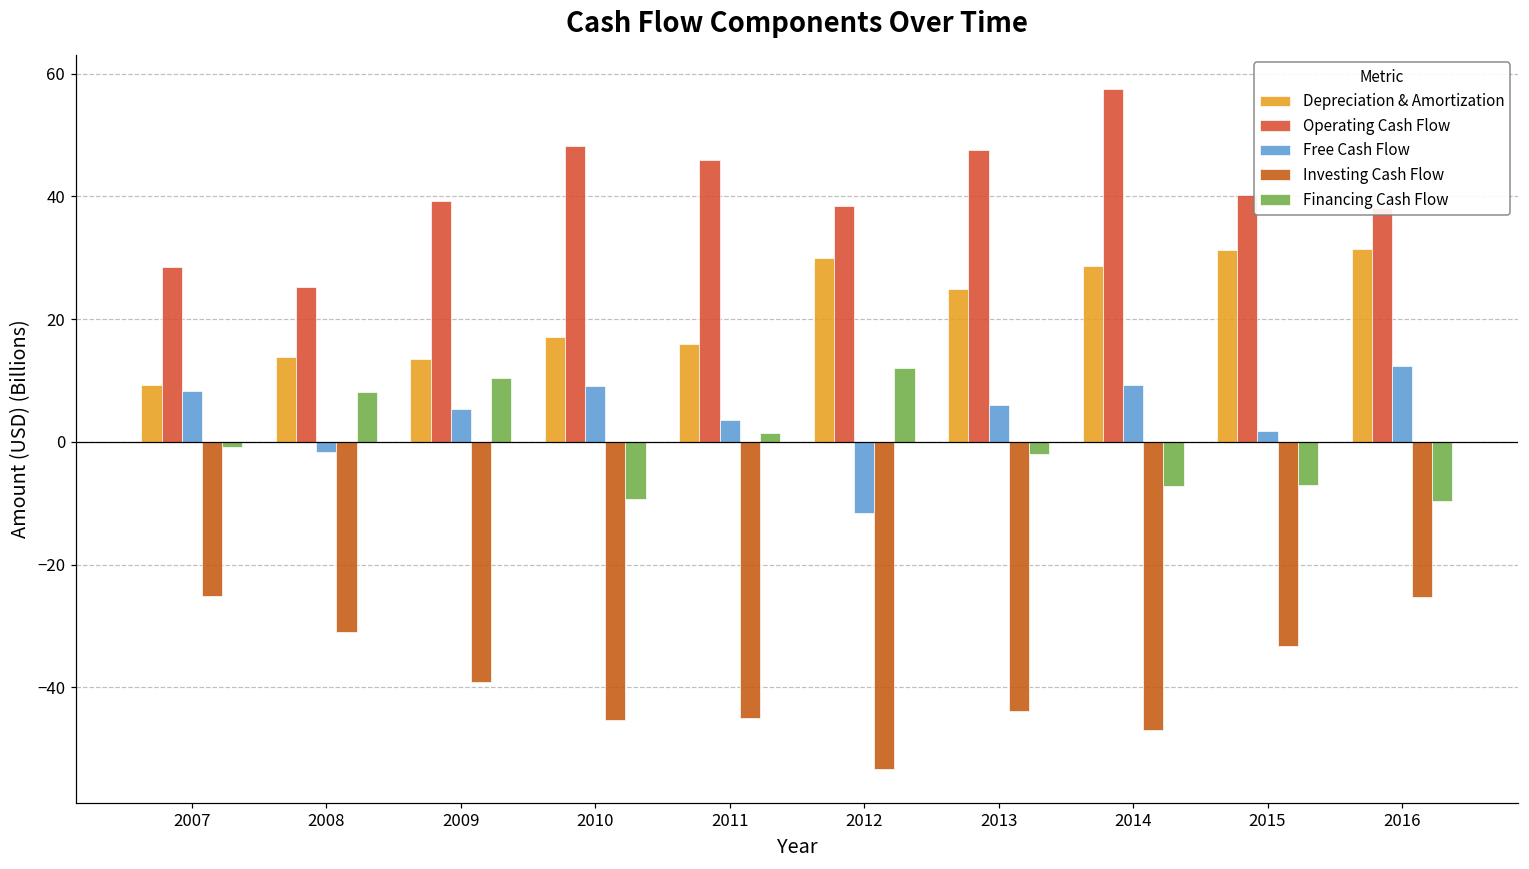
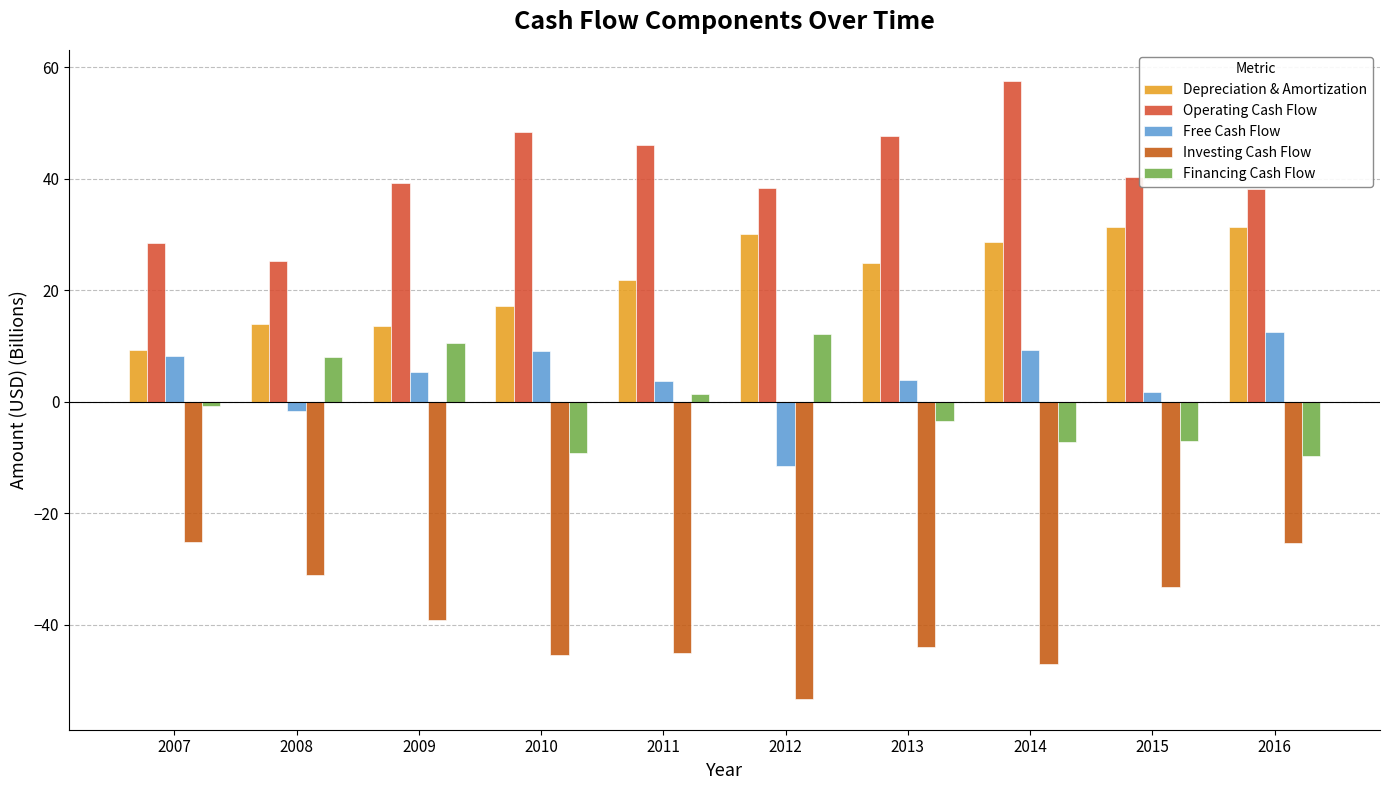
  {
    "Depreciation & Amortization": {
      "2007": 9,
      "2008": 14,
      "2009": 14,
      "2010": 17,
-     "2011": 16,
+     "2011": 22,
      "2012": 30,
      "2013": 25,
      "2014": 29,
      "2015": 31,
      "2016": 31
    },
    "Free Cash Flow": {
      "2007": 8,
      "2008": -2,
      "2009": 5,
      "2010": 9,
      "2011": 4,
      "2012": -12,
-     "2013": 6,
+     "2013": 4,
      "2014": 9,
      "2015": 2,
      "2016": 12
    },
    "Financing Cash Flow": {
      "2007": -1,
      "2008": 8,
      "2009": 10,
      "2010": -9,
      "2011": 1,
      "2012": 12,
-     "2013": -2,
+     "2013": -3,
      "2014": -7,
      "2015": -7,
      "2016": -10
    }
  }
